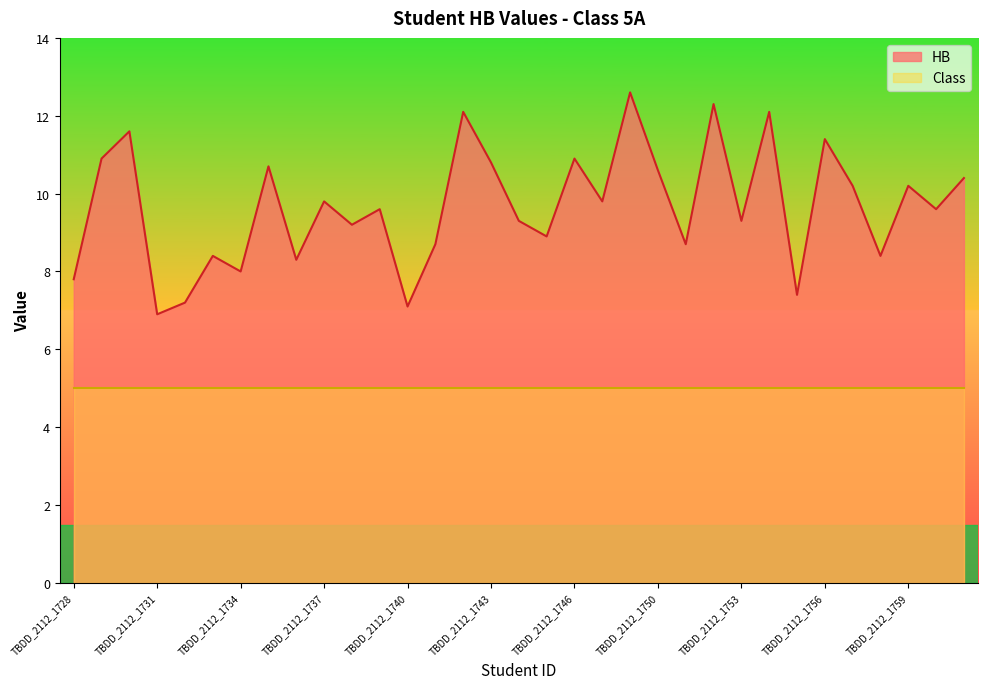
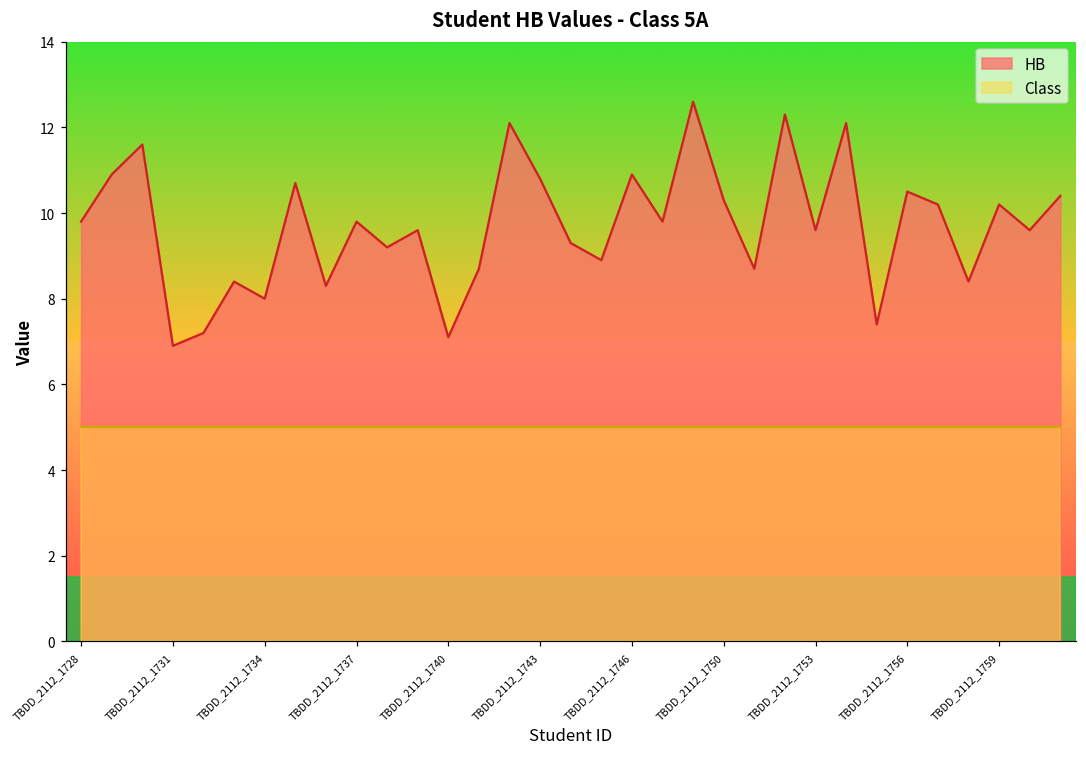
  {
    "HB": {
-     "TBDD_2112_1728": 7.8,
+     "TBDD_2112_1728": 9.8,
      "TBDD_2112_1731": 6.9,
      "TBDD_2112_1734": 8.0,
      "TBDD_2112_1737": 9.8,
      "TBDD_2112_1740": 7.1,
      "TBDD_2112_1743": 10.8,
      "TBDD_2112_1746": 10.9,
-     "TBDD_2112_1750": 10.6,
-     "TBDD_2112_1753": 9.3,
-     "TBDD_2112_1756": 11.4,
+     "TBDD_2112_1750": 10.3,
+     "TBDD_2112_1753": 9.6,
+     "TBDD_2112_1756": 10.5,
      "TBDD_2112_1759": 10.2
    },
    "Class": {
      "TBDD_2112_1728": 5.0,
      "TBDD_2112_1731": 5.0,
      "TBDD_2112_1734": 5.0,
      "TBDD_2112_1737": 5.0,
      "TBDD_2112_1740": 5.0,
      "TBDD_2112_1743": 5.0,
      "TBDD_2112_1746": 5.0,
      "TBDD_2112_1750": 5.0,
      "TBDD_2112_1753": 5.0,
      "TBDD_2112_1756": 5.0,
      "TBDD_2112_1759": 5.0
    }
  }
